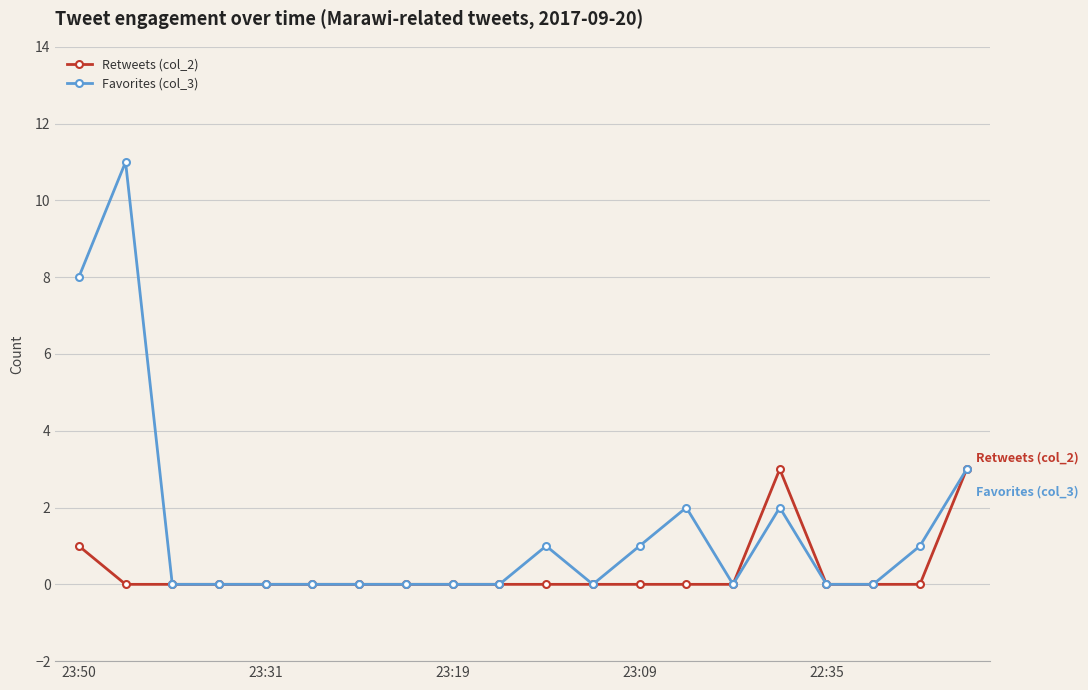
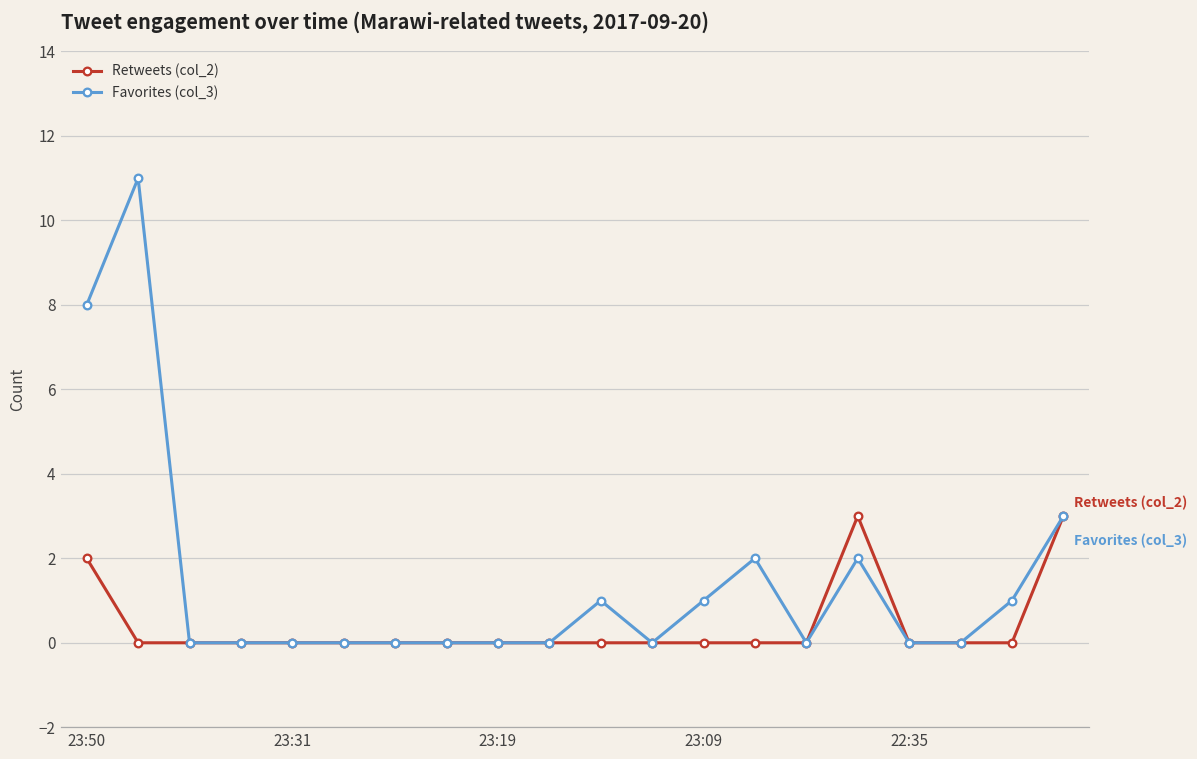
  {
    "Retweets (col_2)": {
-     "23:50": 1,
+     "23:50": 2,
      "23:09": 0
    },
    "Favorites (col_3)": {
      "23:50": 8,
      "23:09": 1
    }
  }
